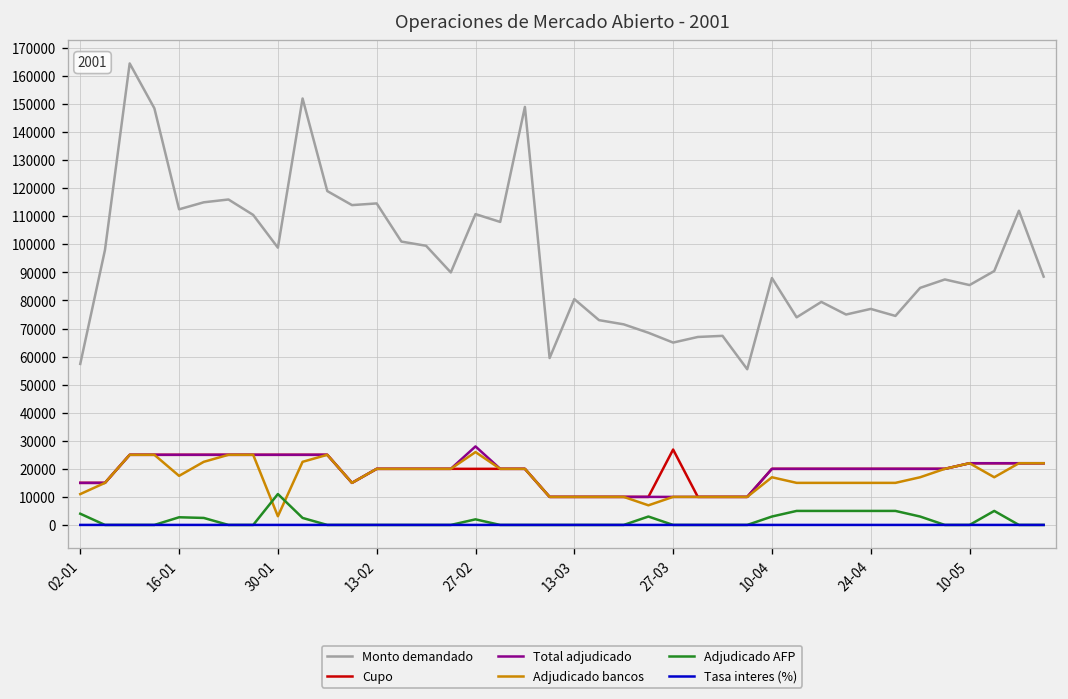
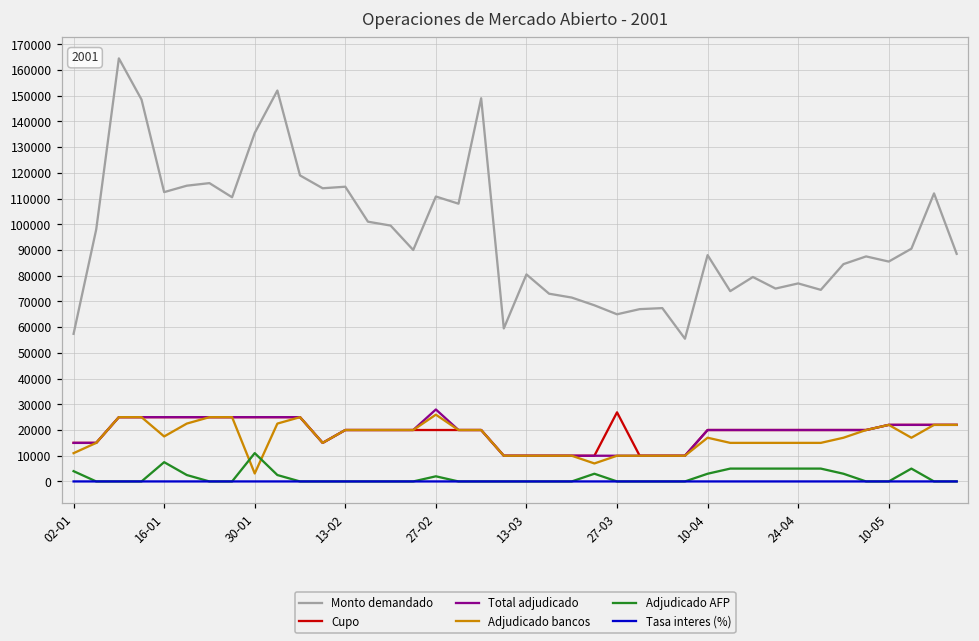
  {
    "Monto demandado": {
      "02-01": 57000,
      "16-01": 113000,
-     "30-01": 99000,
+     "30-01": 136000,
      "13-02": 115000,
      "27-02": 111000,
      "13-03": 81000,
      "27-03": 65000,
      "10-04": 88000,
      "24-04": 77000,
      "10-05": 86000
    },
    "Cupo": {
      "27-02": 20000,
      "27-03": 27000
    },
    "Total adjudicado": {
      "27-02": 28000
    },
    "Adjudicado bancos": {
      "02-01": 11000,
      "16-01": 18000,
      "30-01": 3000,
      "27-02": 26000,
      "10-04": 17000,
      "24-04": 15000
    },
    "Adjudicado AFP": {
      "02-01": 4000,
-     "16-01": 3000,
+     "16-01": 8000,
      "30-01": 11000,
      "27-02": 2000,
      "10-04": 3000,
      "24-04": 5000
    },
    "Tasa interes (%)": {
      "02-01": 0,
      "16-01": 0,
      "30-01": 0,
      "27-02": 0,
      "10-04": 0,
      "24-04": 0
    }
  }
